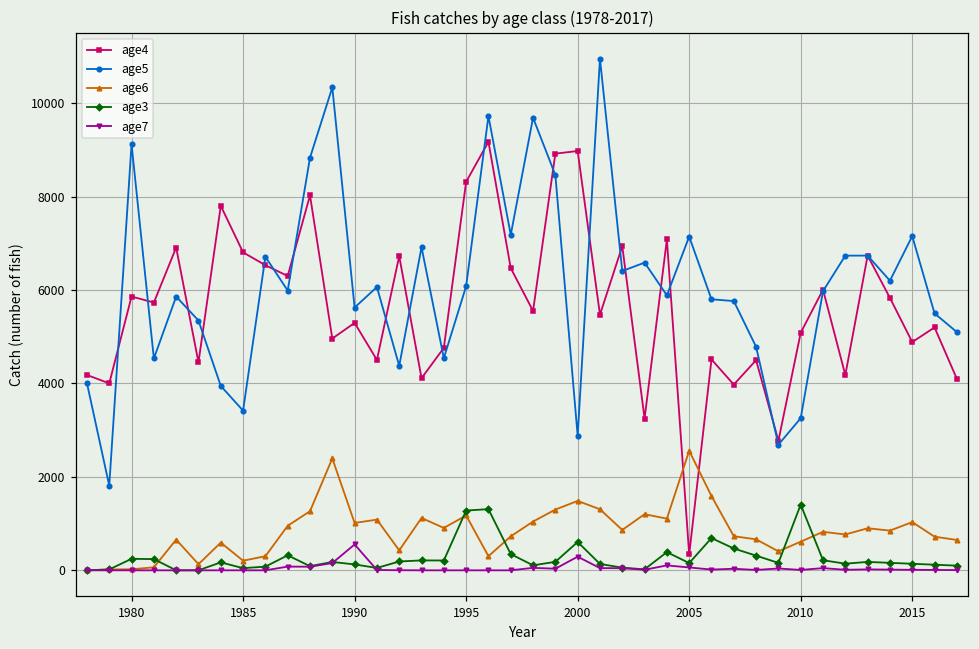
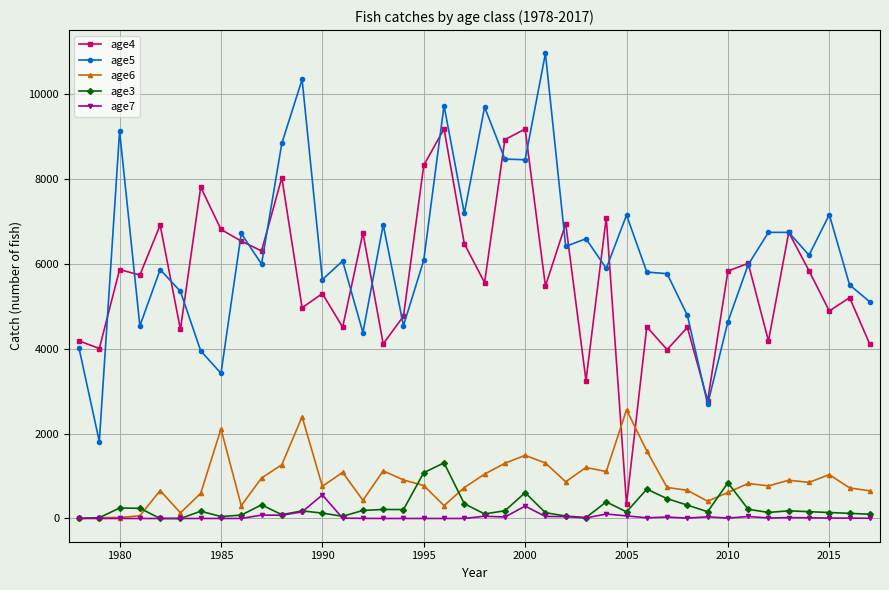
  {
    "age4": {
      "1980": 5900,
      "1985": 6800,
      "1990": 5300,
      "1995": 8300,
-     "2000": 9000,
+     "2000": 9200,
      "2005": 300,
-     "2010": 5100,
+     "2010": 5800,
      "2015": 4900
    },
    "age5": {
      "1980": 9100,
      "1985": 3400,
      "1990": 5600,
      "1995": 6100,
-     "2000": 2900,
+     "2000": 8400,
      "2005": 7100,
-     "2010": 3300,
+     "2010": 4600,
      "2015": 7200
    },
    "age6": {
-     "1985": 200,
-     "1990": 1000,
-     "1995": 1200,
+     "1985": 2100,
+     "1990": 800,
+     "1995": 800,
      "2000": 1500,
      "2005": 2600,
      "2010": 600,
      "2015": 1000
    },
    "age3": {
      "1980": 200,
      "1990": 100,
-     "1995": 1300,
+     "1995": 1100,
      "2000": 600,
      "2005": 200,
-     "2010": 1400,
+     "2010": 800,
      "2015": 100
    },
    "age7": {
      "1990": 600,
      "1995": 0,
      "2000": 300,
      "2005": 100,
      "2010": 0,
      "2015": 0
    }
  }
